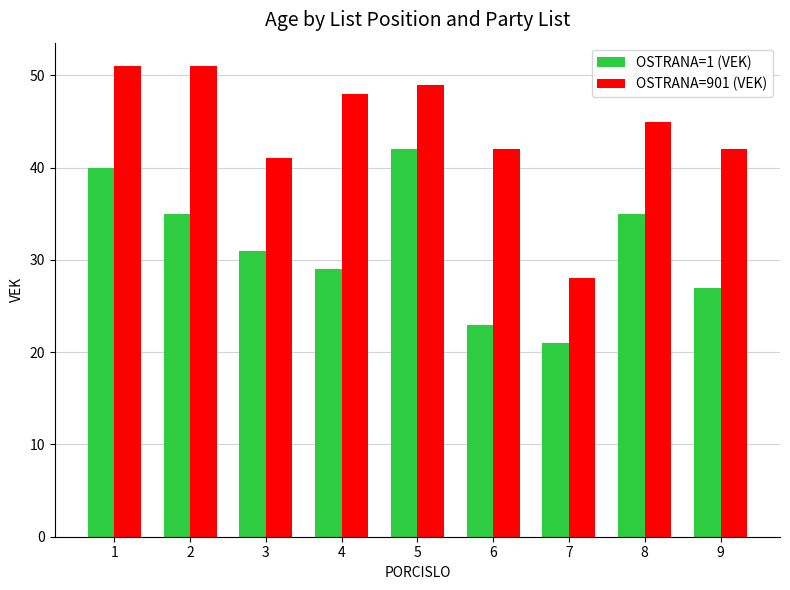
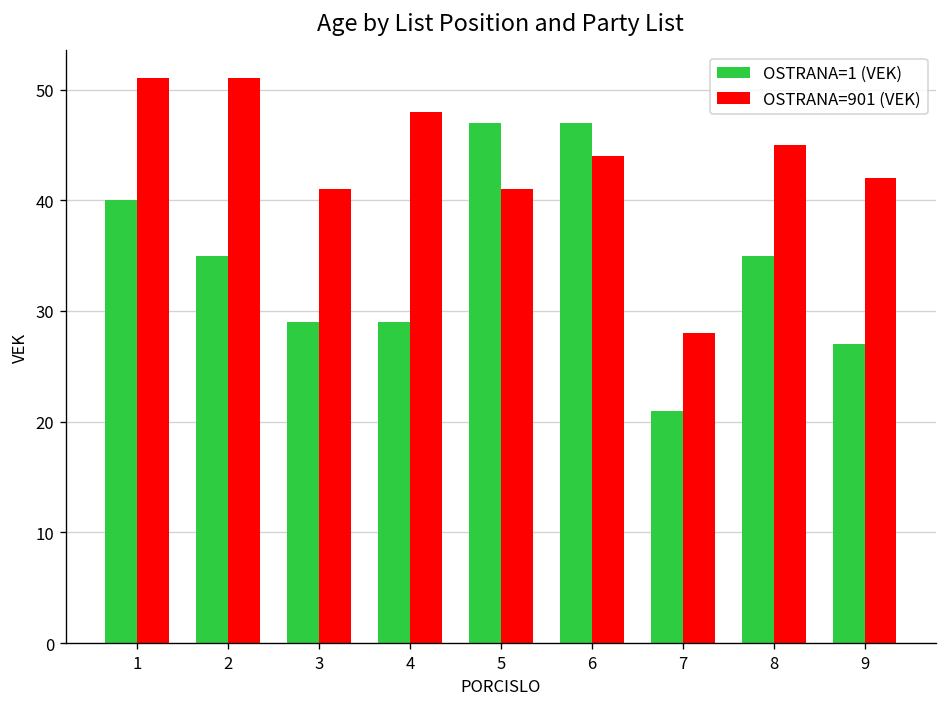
  {
    "OSTRANA=1 (VEK)": {
      "1": 40,
      "2": 35,
-     "3": 31,
+     "3": 29,
      "4": 29,
-     "5": 42,
-     "6": 23,
+     "5": 47,
+     "6": 47,
      "7": 21,
      "8": 35,
      "9": 27
    },
    "OSTRANA=901 (VEK)": {
      "1": 51,
      "2": 51,
      "3": 41,
      "4": 48,
-     "5": 49,
-     "6": 42,
+     "5": 41,
+     "6": 44,
      "7": 28,
      "8": 45,
      "9": 42
    }
  }
